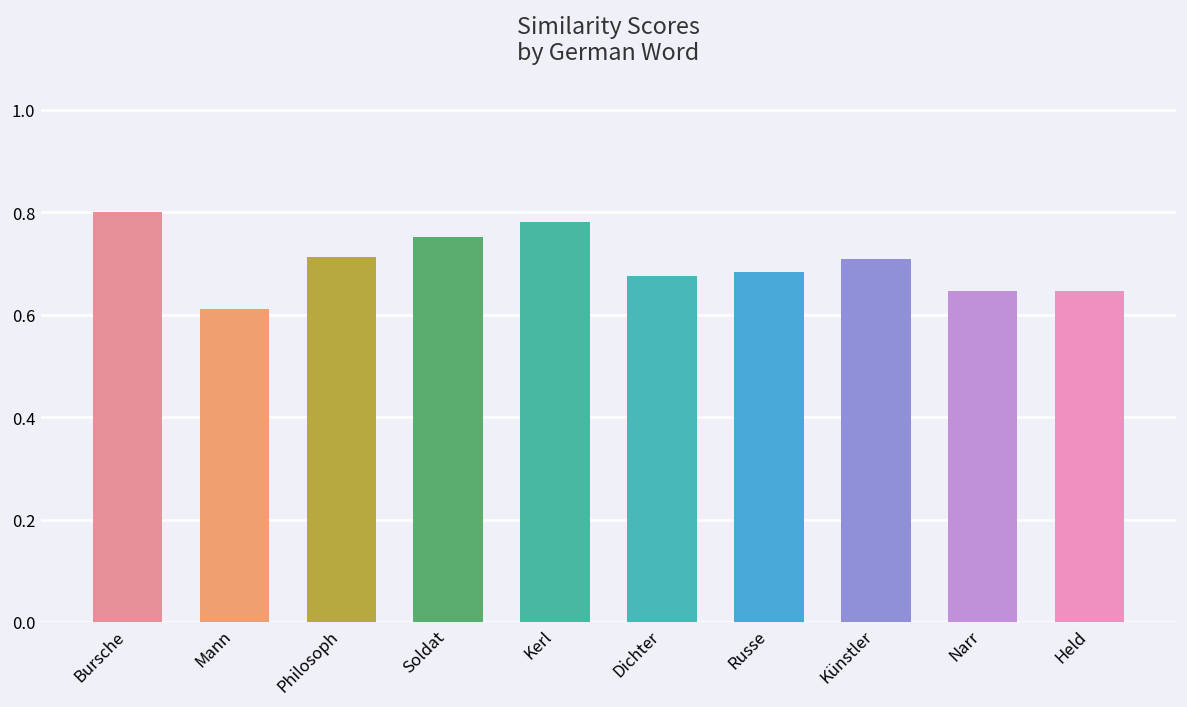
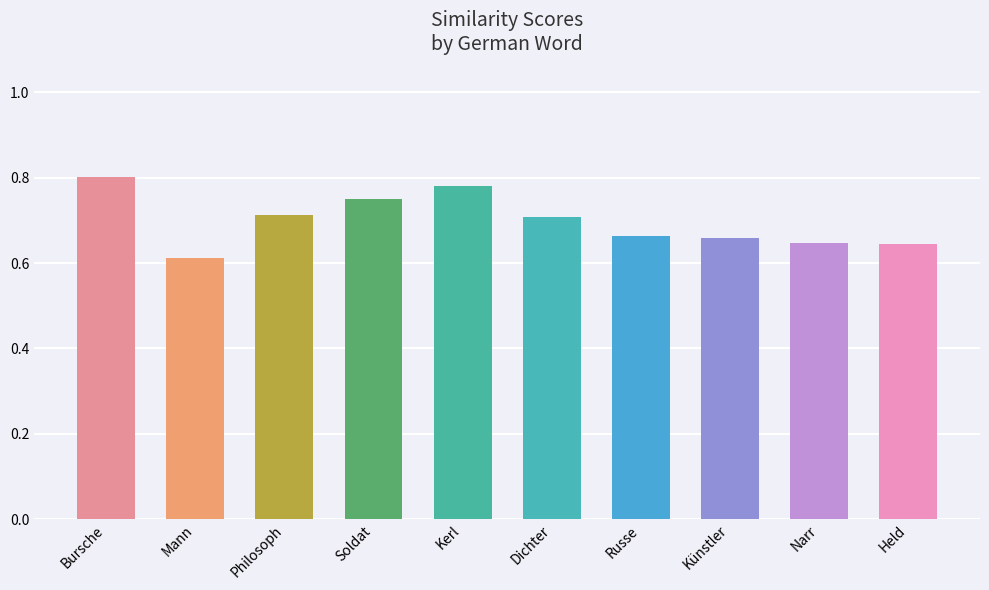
  {
    "Bursche": 0.80,
    "Mann": 0.61,
    "Philosoph": 0.71,
    "Soldat": 0.75,
    "Kerl": 0.78,
-   "Dichter": 0.68,
-   "Russe": 0.68,
-   "Künstler": 0.71,
+   "Dichter": 0.71,
+   "Russe": 0.66,
+   "Künstler": 0.66,
    "Narr": 0.65,
    "Held": 0.65
  }
